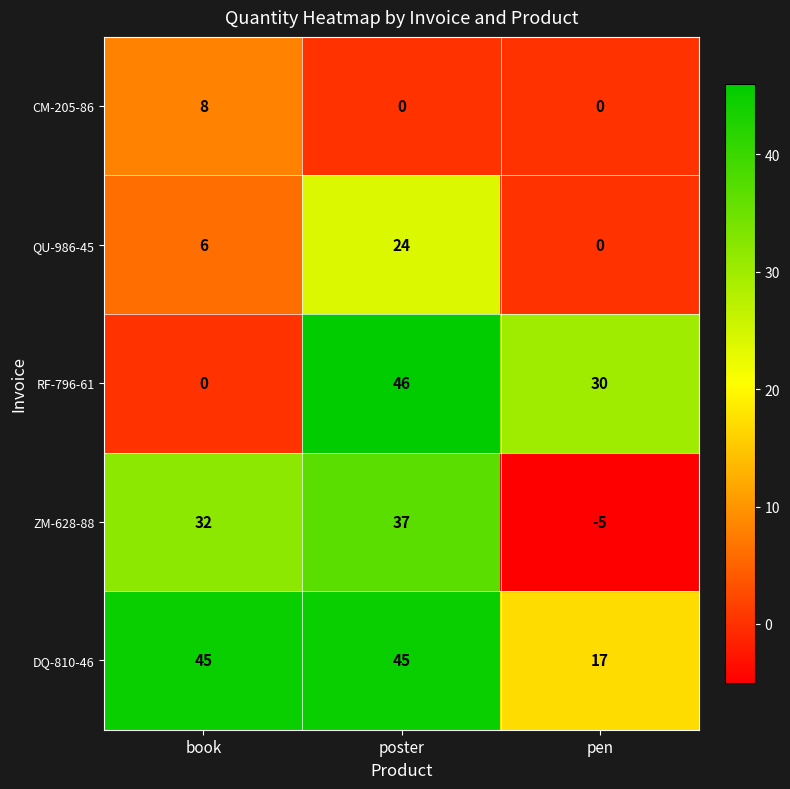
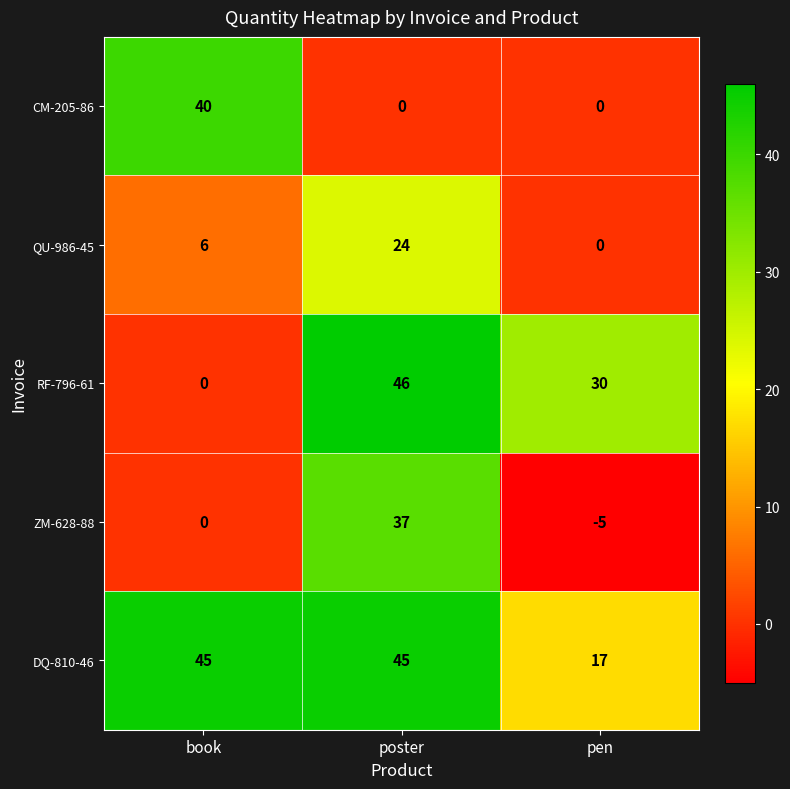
  {
    "CM-205-86": {
-     "book": 8,
+     "book": 40,
      "poster": 0,
      "pen": 0
    },
    "QU-986-45": {
      "book": 6,
      "poster": 24,
      "pen": 0
    },
    "RF-796-61": {
      "book": 0,
      "poster": 46,
      "pen": 30
    },
    "ZM-628-88": {
-     "book": 32,
+     "book": 0,
      "poster": 37,
      "pen": -5
    },
    "DQ-810-46": {
      "book": 45,
      "poster": 45,
      "pen": 17
    }
  }
